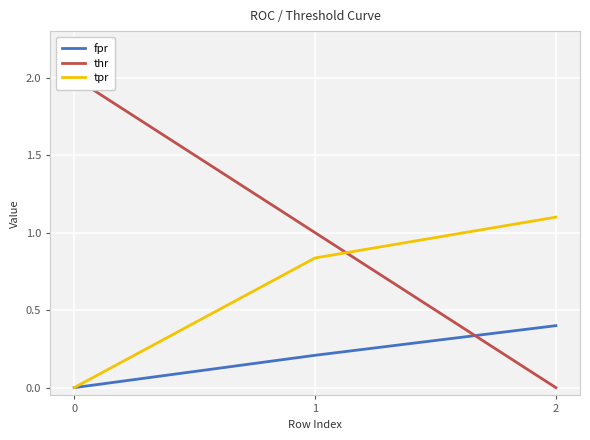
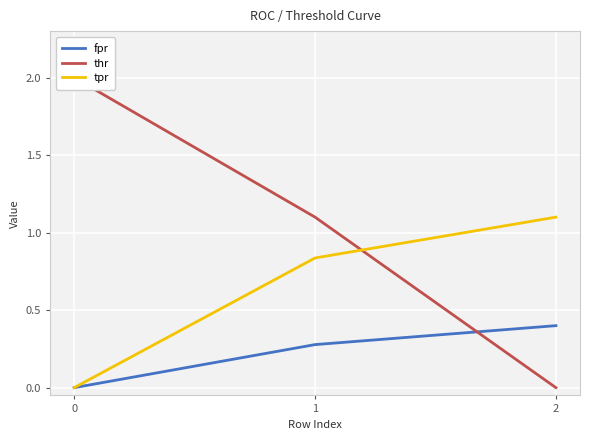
  {
    "fpr": {
-     "1": 0.21,
+     "1": 0.28,
      "2": 0.40
    },
    "thr": {
-     "1": 1.0,
+     "1": 1.1,
      "2": 0.0
    },
    "tpr": {
      "1": 0.84,
      "2": 1.10
    }
  }
